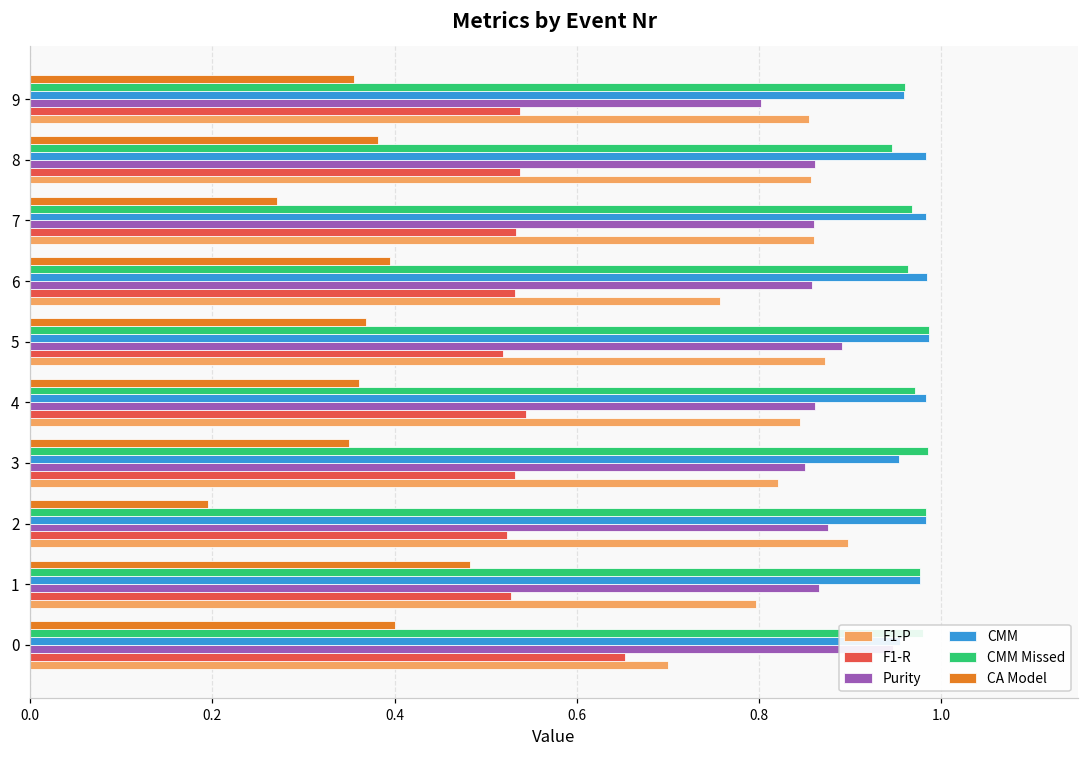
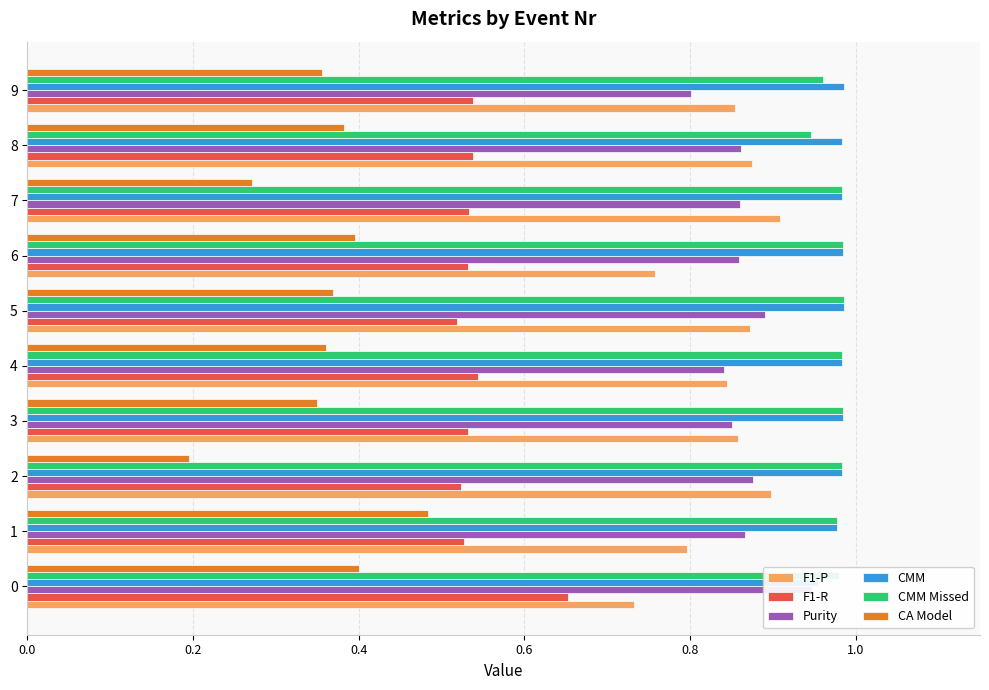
  {
    "F1-P": {
      "9": 0.85,
-     "8": 0.86,
-     "7": 0.86,
+     "8": 0.87,
+     "7": 0.91,
      "6": 0.76,
      "5": 0.87,
      "4": 0.84,
-     "3": 0.82,
+     "3": 0.86,
      "2": 0.90,
      "1": 0.80,
-     "0": 0.70
+     "0": 0.73
    },
    "Purity": {
      "9": 0.80,
      "8": 0.86,
      "7": 0.86,
      "6": 0.86,
      "5": 0.89,
-     "4": 0.86,
+     "4": 0.84,
      "3": 0.85,
      "2": 0.88,
      "1": 0.87
    },
    "CMM": {
-     "9": 0.96,
+     "9": 0.99,
      "8": 0.98,
      "7": 0.98,
      "6": 0.98,
      "5": 0.99,
      "4": 0.98,
-     "3": 0.95,
+     "3": 0.98,
      "2": 0.98,
      "1": 0.98
    },
    "CMM Missed": {
      "9": 0.96,
      "8": 0.95,
-     "7": 0.97,
-     "6": 0.96,
+     "7": 0.98,
+     "6": 0.98,
      "5": 0.99,
-     "4": 0.97,
+     "4": 0.98,
      "3": 0.98,
      "2": 0.98,
      "1": 0.98
    }
  }
